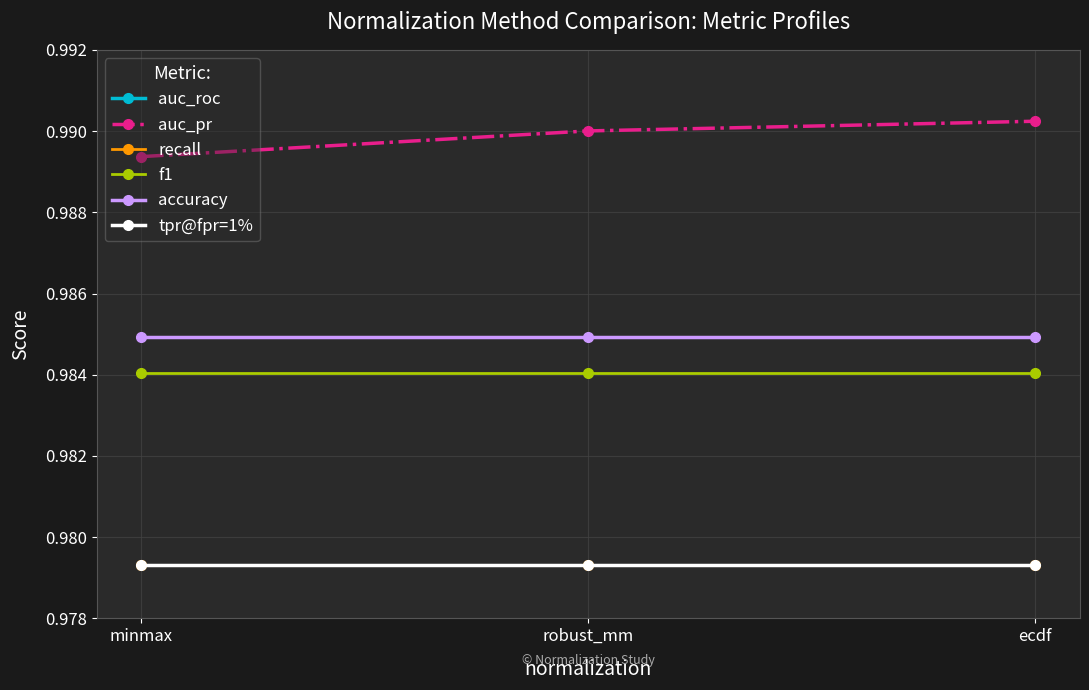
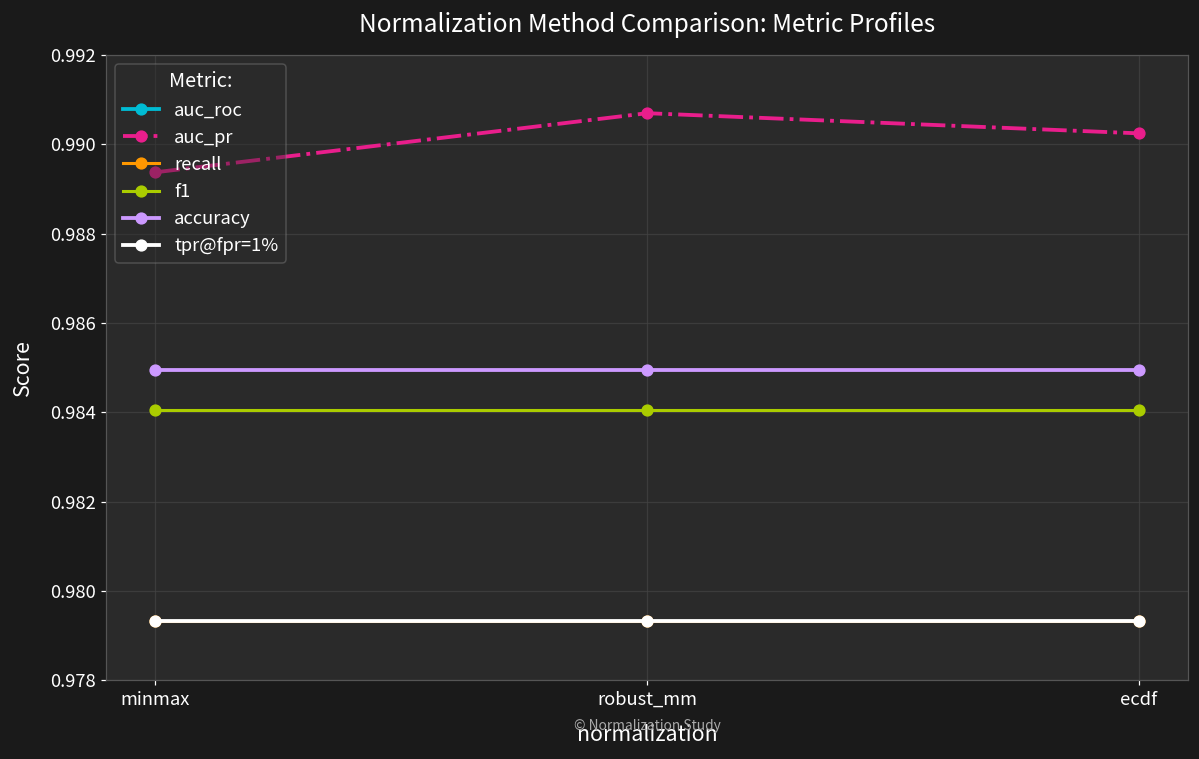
  {
    "auc_pr": {
-     "robust_mm": 0.9900,
+     "robust_mm": 0.9907,
      "ecdf": 0.9902
    },
    "tpr@fpr=1%": {
      "minmax": 0.9793,
      "robust_mm": 0.9793,
      "ecdf": 0.9793
    },
    "f1": {
      "minmax": 0.9840,
      "robust_mm": 0.9840,
      "ecdf": 0.9840
    },
    "accuracy": {
      "minmax": 0.9849,
      "robust_mm": 0.9849,
      "ecdf": 0.9849
    }
  }
